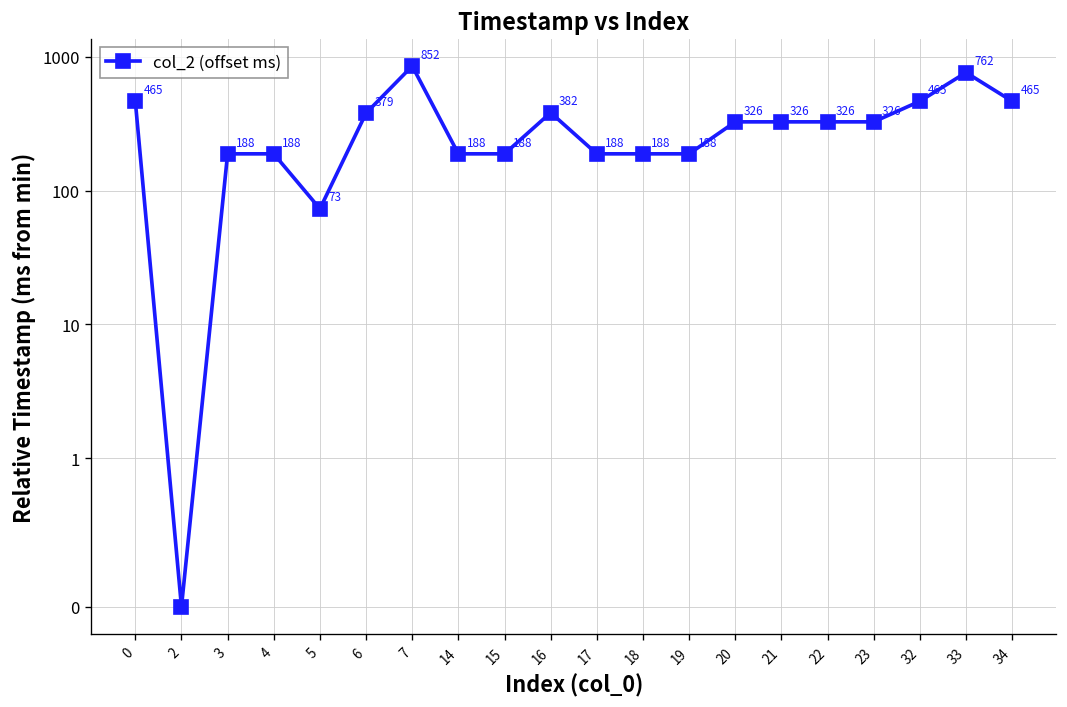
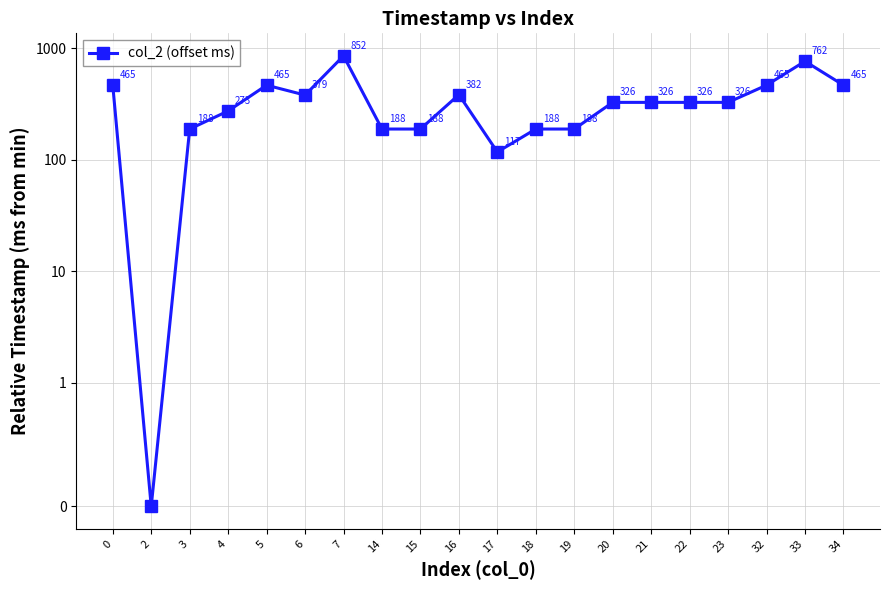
  {
    "0": 465,
    "3": 188,
-   "4": 188,
-   "5": 73,
+   "4": 273,
+   "5": 465,
    "6": 379,
    "7": 852,
    "14": 188,
    "15": 188,
    "16": 382,
-   "17": 188,
+   "17": 117,
    "18": 188,
    "19": 188,
    "20": 326,
    "21": 326,
    "22": 326,
    "23": 326,
    "32": 465,
    "33": 762,
    "34": 465
  }
